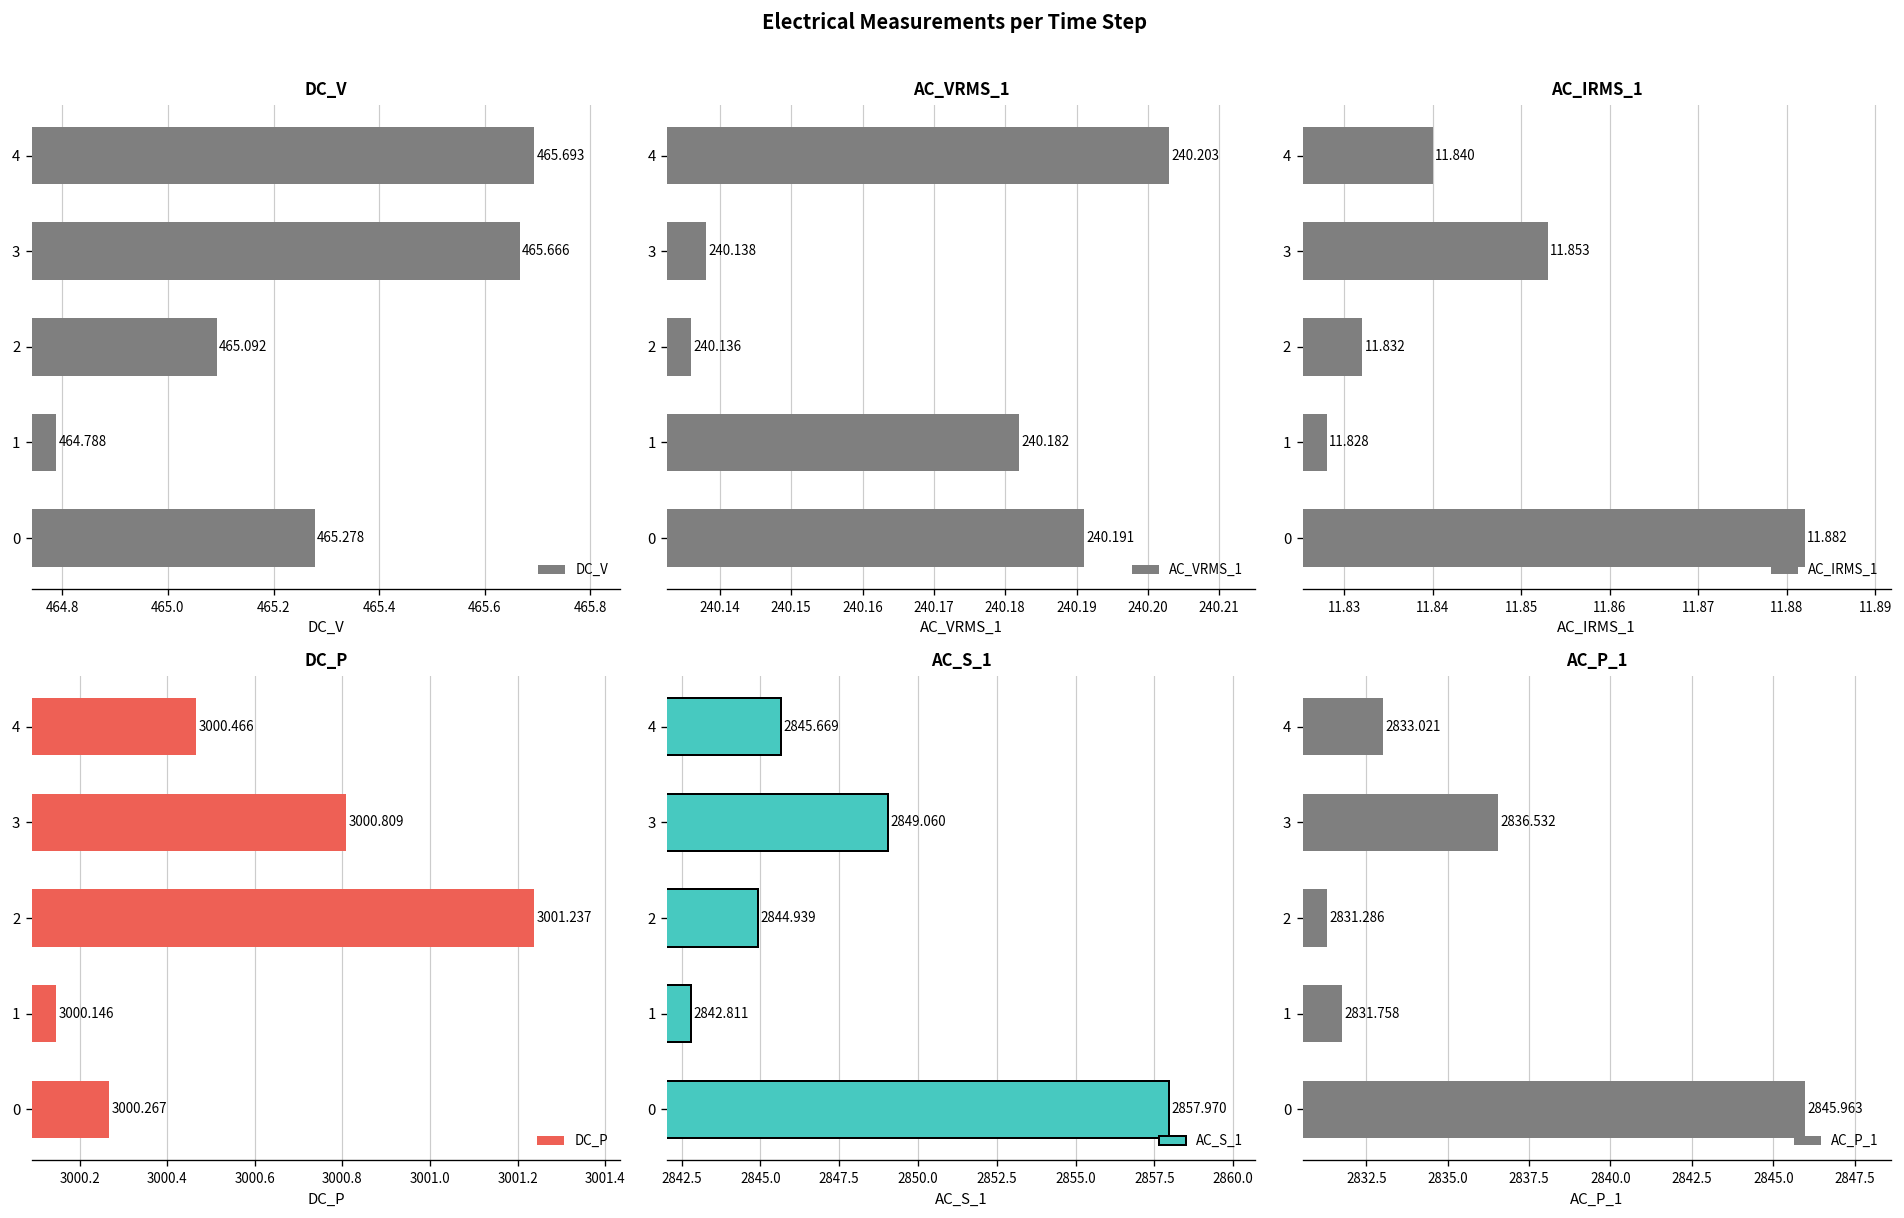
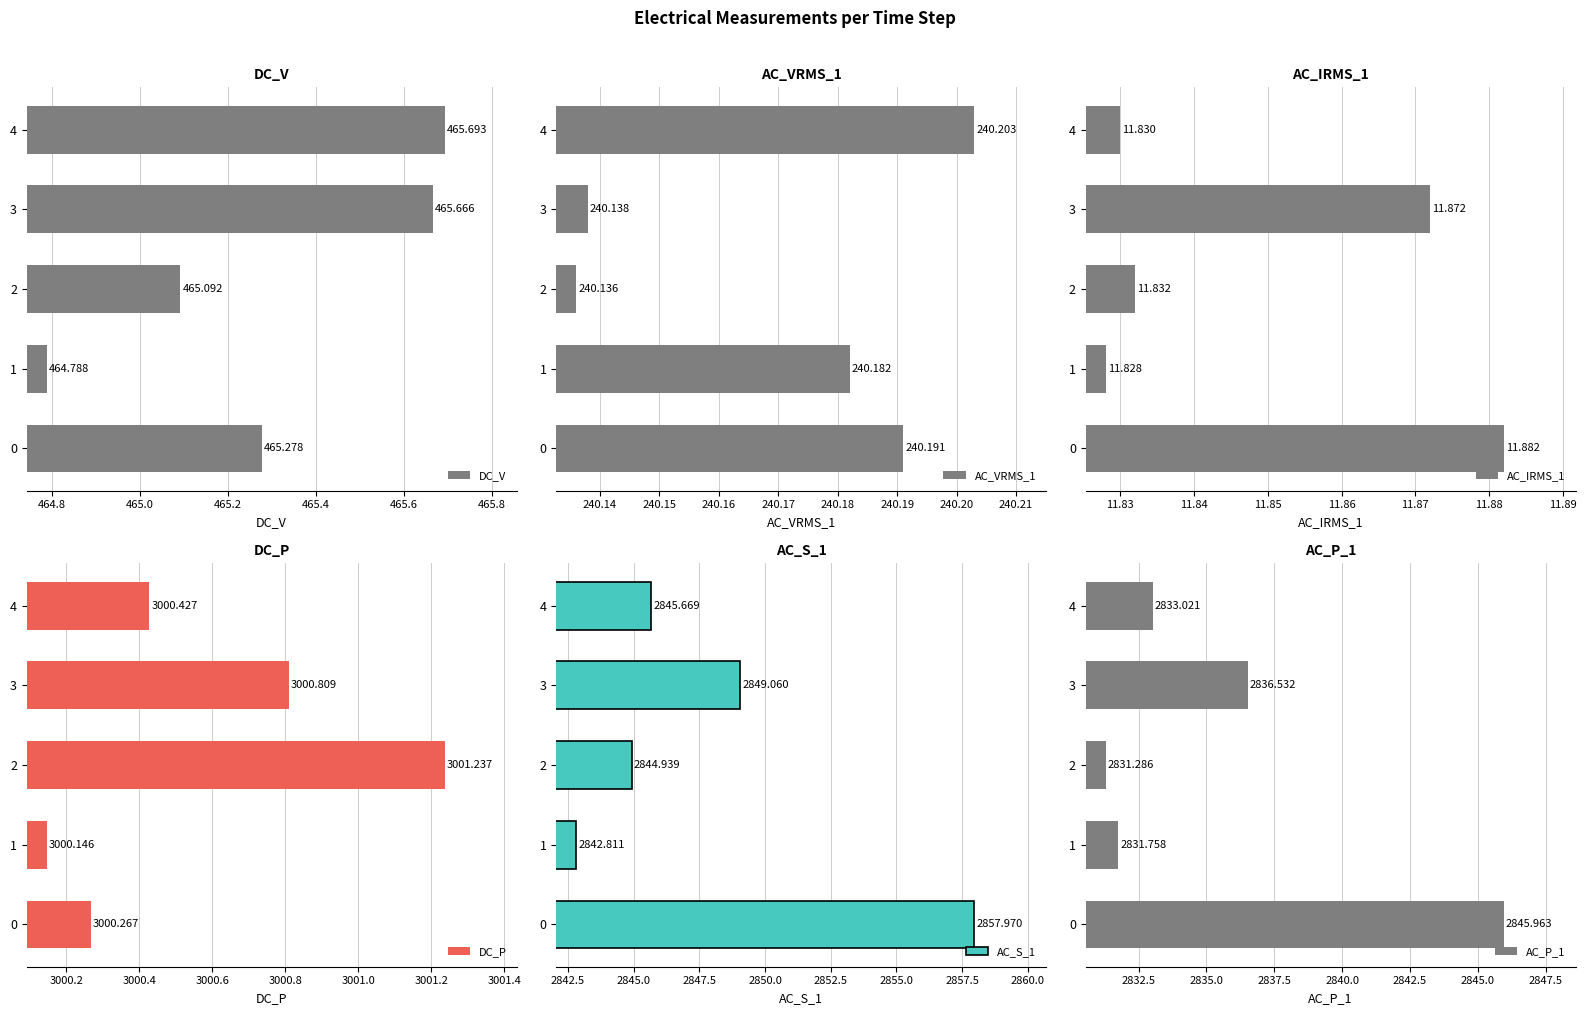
  {
    "DC_V": {
      "4": 465.693,
      "3": 465.666,
      "2": 465.092,
      "1": 464.788,
      "0": 465.278
    },
    "AC_VRMS_1": {
      "4": 240.203,
      "3": 240.138,
      "2": 240.136,
      "1": 240.182,
      "0": 240.191
    },
    "AC_IRMS_1": {
-     "4": 11.840,
-     "3": 11.853,
+     "4": 11.830,
+     "3": 11.872,
      "2": 11.832,
      "1": 11.828,
      "0": 11.882
    },
    "DC_P": {
-     "4": 3000.466,
+     "4": 3000.427,
      "3": 3000.809,
      "2": 3001.237,
      "1": 3000.146,
      "0": 3000.267
    },
    "AC_S_1": {
      "4": 2845.669,
      "3": 2849.060,
      "2": 2844.939,
      "1": 2842.811,
      "0": 2857.970
    },
    "AC_P_1": {
      "4": 2833.021,
      "3": 2836.532,
      "2": 2831.286,
      "1": 2831.758,
      "0": 2845.963
    }
  }
